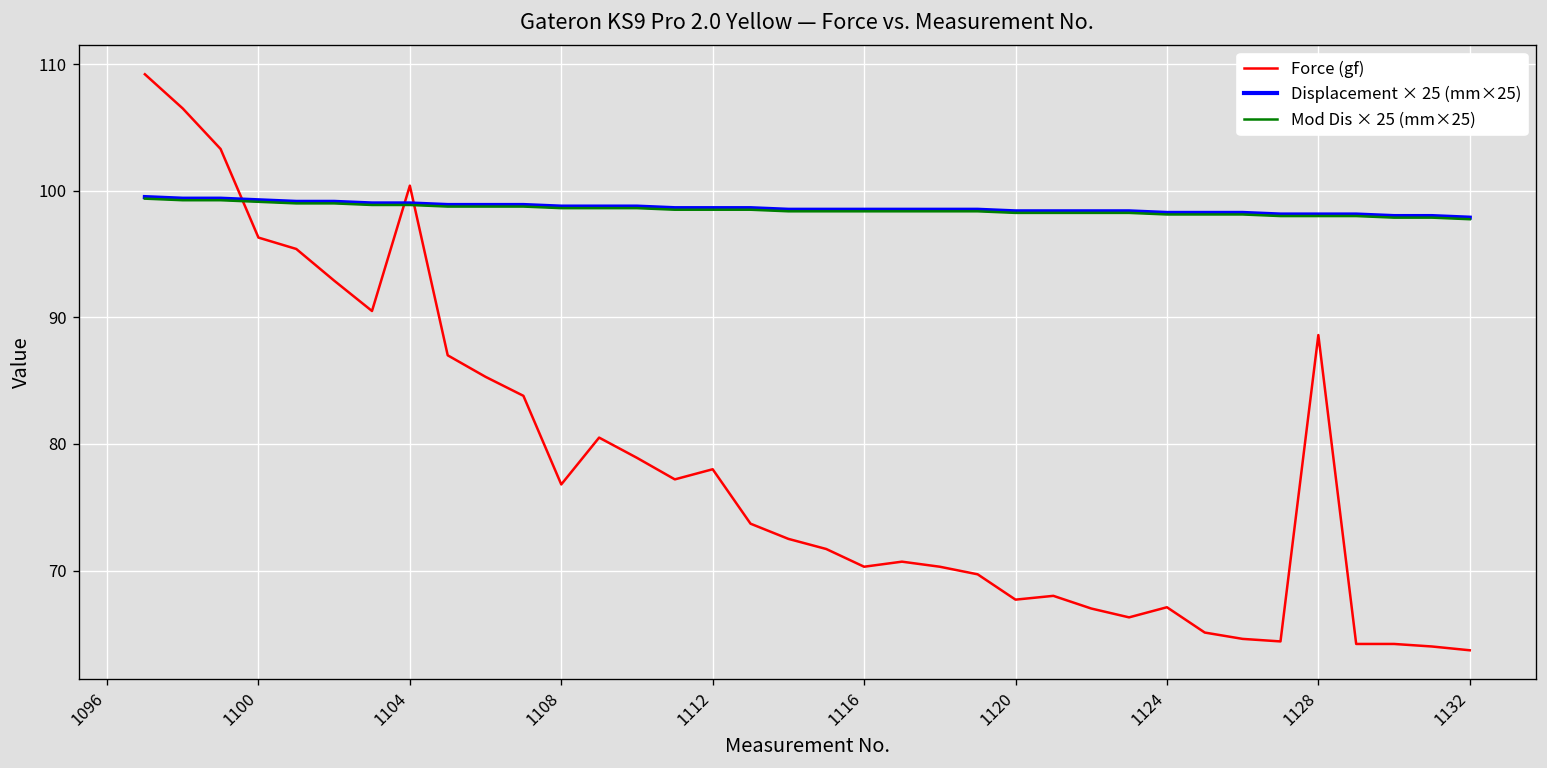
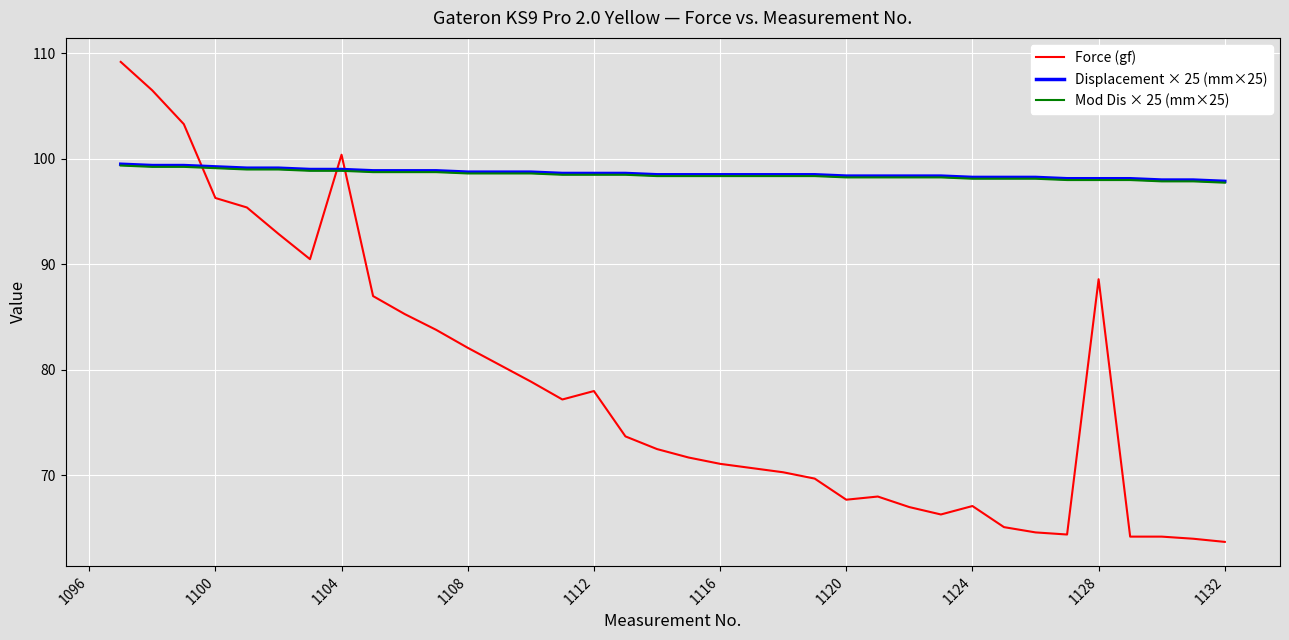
  {
    "Force (gf)": {
      "1100": 96.3,
      "1104": 100.4,
-     "1108": 76.8,
+     "1108": 82.1,
      "1112": 78.0,
-     "1116": 70.3,
+     "1116": 71.1,
      "1120": 67.7,
      "1124": 67.1,
      "1128": 88.6,
      "1132": 63.7
    }
  }
